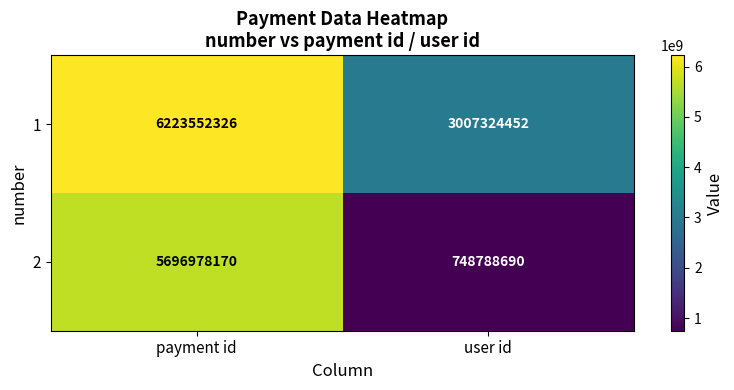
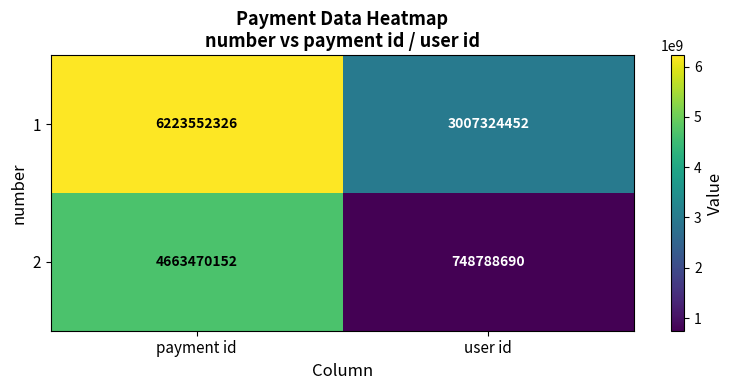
  {
    "1": {
      "payment id": 6223552326,
      "user id": 3007324452
    },
    "2": {
-     "payment id": 5696978170,
+     "payment id": 4663470152,
      "user id": 748788690
    }
  }
